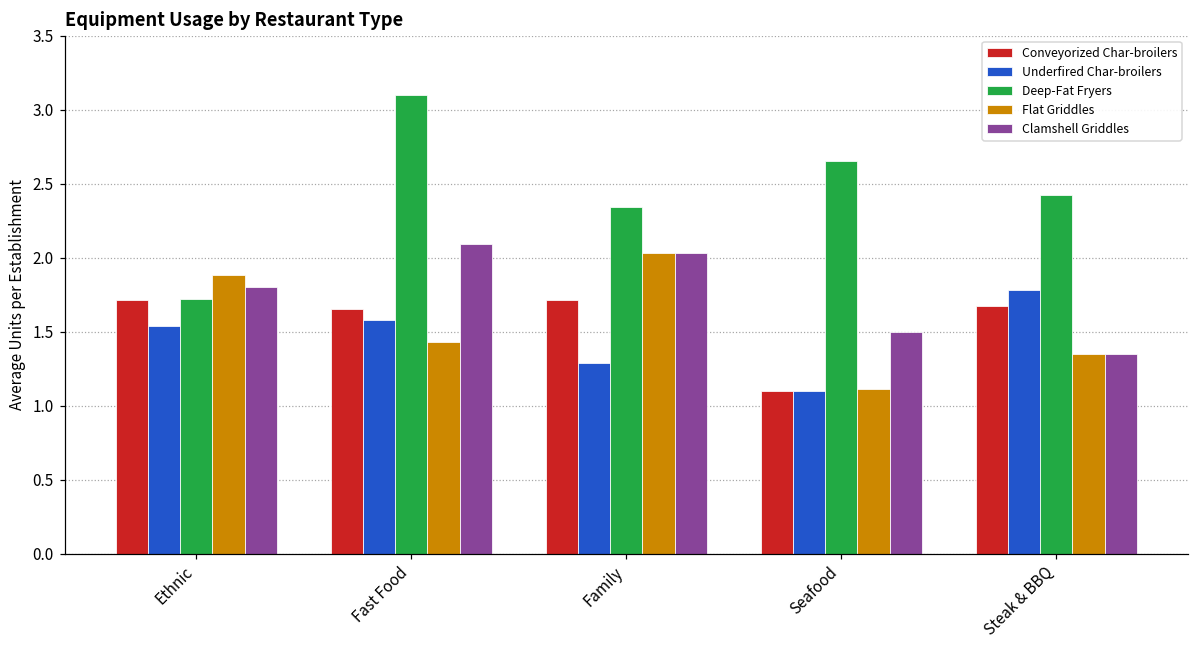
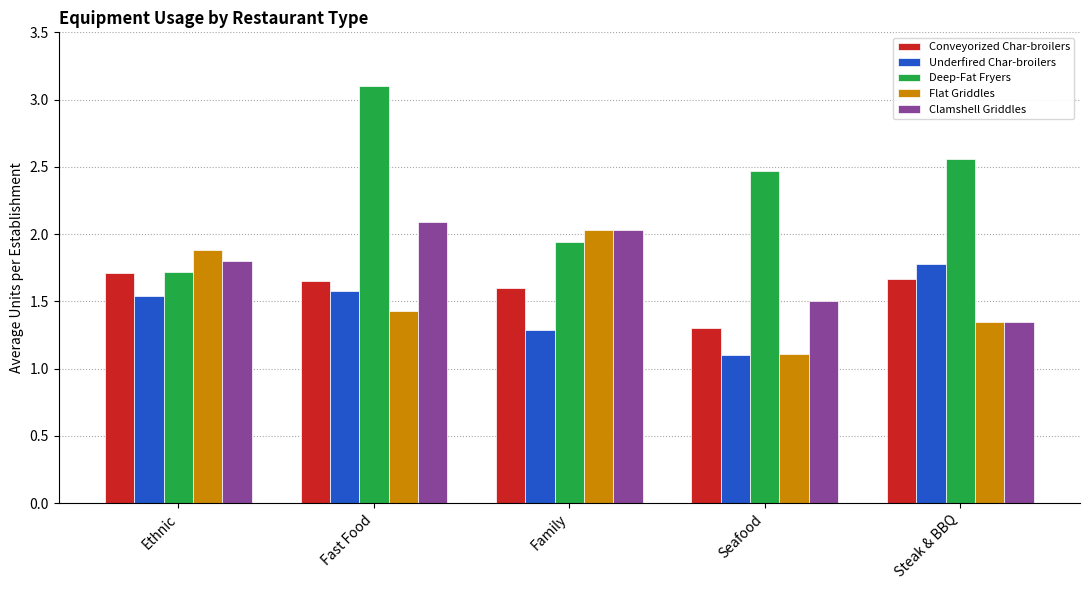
  {
    "Conveyorized Char-broilers": {
      "Ethnic": 1.71,
      "Fast Food": 1.65,
-     "Family": 1.71,
-     "Seafood": 1.1,
+     "Family": 1.60,
+     "Seafood": 1.3,
      "Steak & BBQ": 1.67
    },
    "Underfired Char-broilers": {
      "Ethnic": 1.54,
      "Fast Food": 1.58,
      "Family": 1.29,
      "Seafood": 1.10,
      "Steak & BBQ": 1.78
    },
    "Deep-Fat Fryers": {
      "Ethnic": 1.72,
      "Fast Food": 3.10,
-     "Family": 2.34,
-     "Seafood": 2.65,
-     "Steak & BBQ": 2.42
+     "Family": 1.94,
+     "Seafood": 2.47,
+     "Steak & BBQ": 2.56
    },
    "Flat Griddles": {
      "Ethnic": 1.88,
      "Fast Food": 1.43,
      "Family": 2.03,
      "Seafood": 1.11,
      "Steak & BBQ": 1.35
    },
    "Clamshell Griddles": {
      "Ethnic": 1.80,
      "Fast Food": 2.09,
      "Family": 2.03,
      "Seafood": 1.50,
      "Steak & BBQ": 1.35
    }
  }
